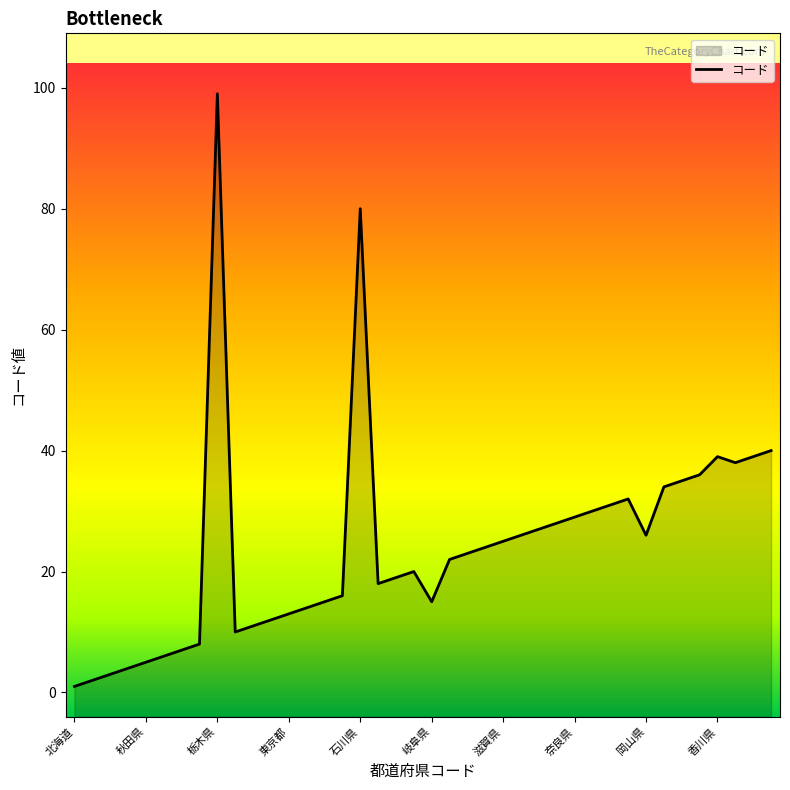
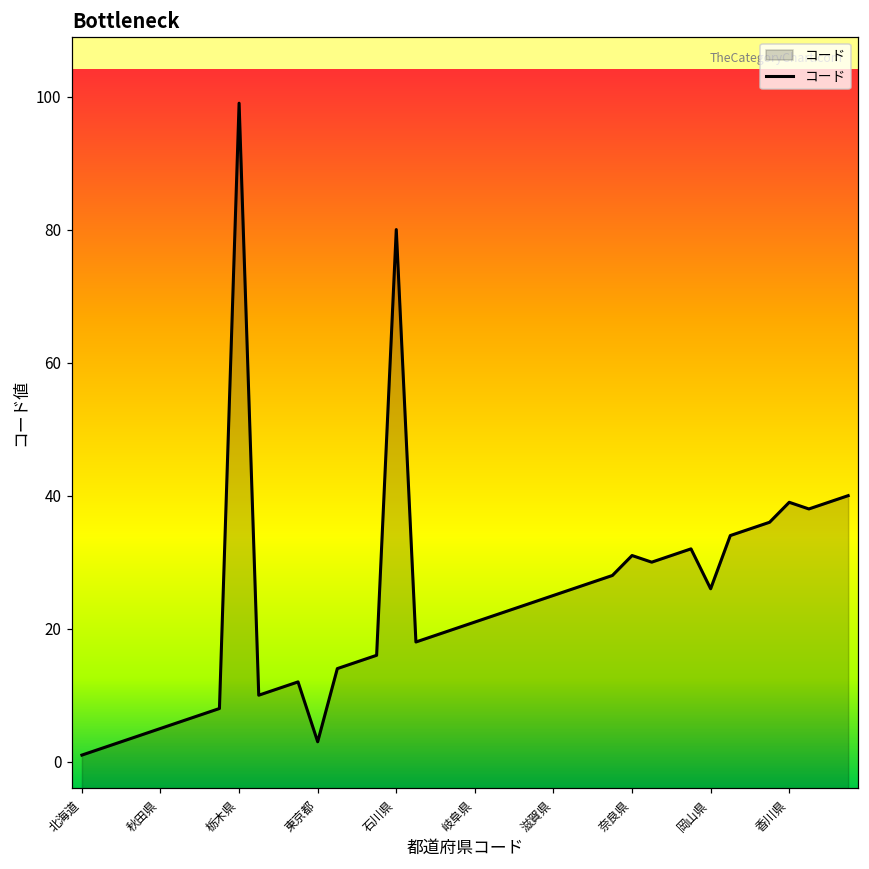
  {
    "北海道": 1,
    "秋田県": 5,
    "栃木県": 99,
-   "東京都": 13,
+   "東京都": 3,
    "石川県": 80,
-   "岐阜県": 15,
+   "岐阜県": 21,
    "滋賀県": 25,
-   "奈良県": 29,
+   "奈良県": 31,
    "岡山県": 26,
    "香川県": 39
  }
